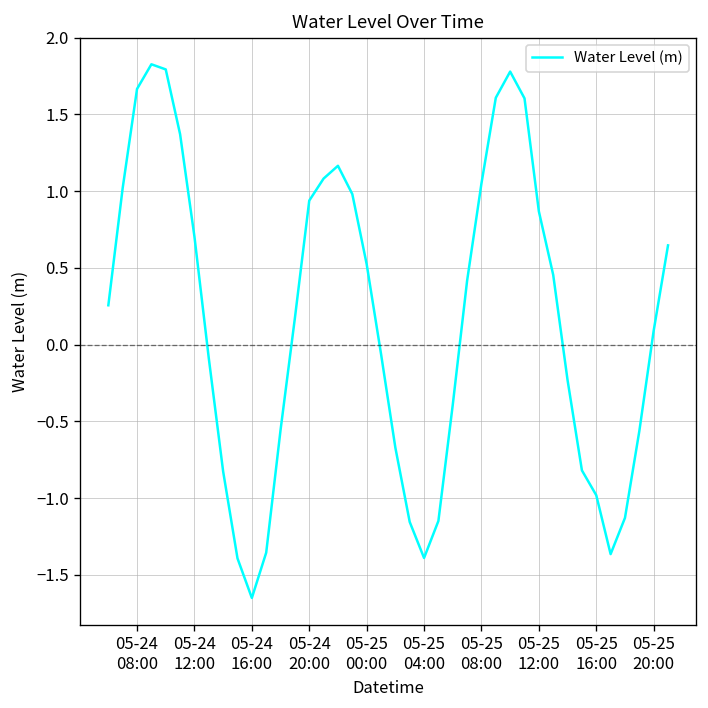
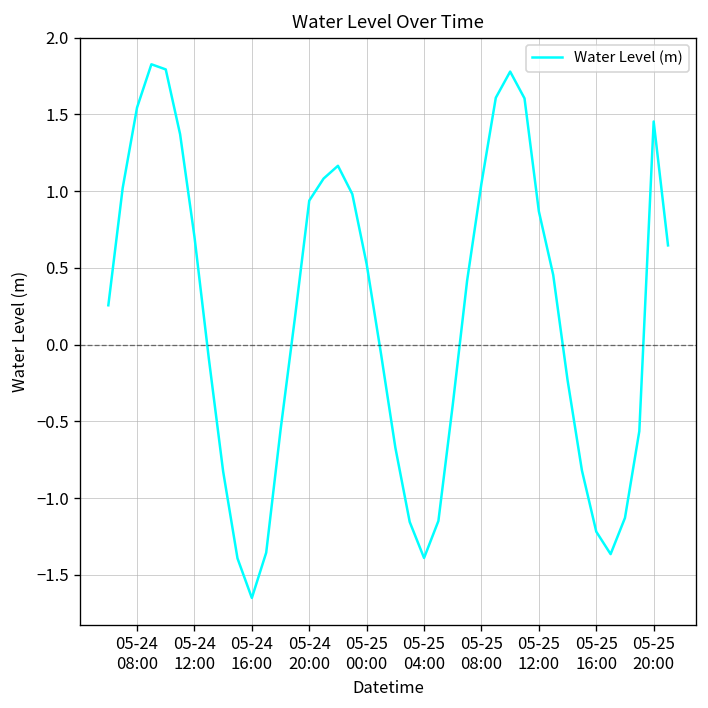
  {
-   "05-24 08:00": 1.67,
+   "05-24 08:00": 1.54,
    "05-24 12:00": 0.70,
    "05-24 16:00": -1.65,
    "05-24 20:00": 0.94,
    "05-25 00:00": 0.52,
    "05-25 04:00": -1.39,
    "05-25 08:00": 1.05,
    "05-25 12:00": 0.87,
-   "05-25 16:00": -0.98,
-   "05-25 20:00": 0.09
+   "05-25 16:00": -1.22,
+   "05-25 20:00": 1.45
  }
